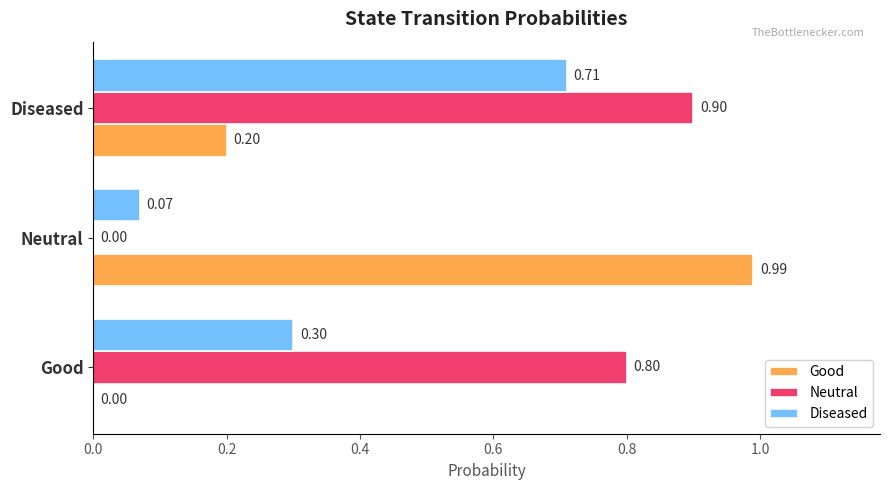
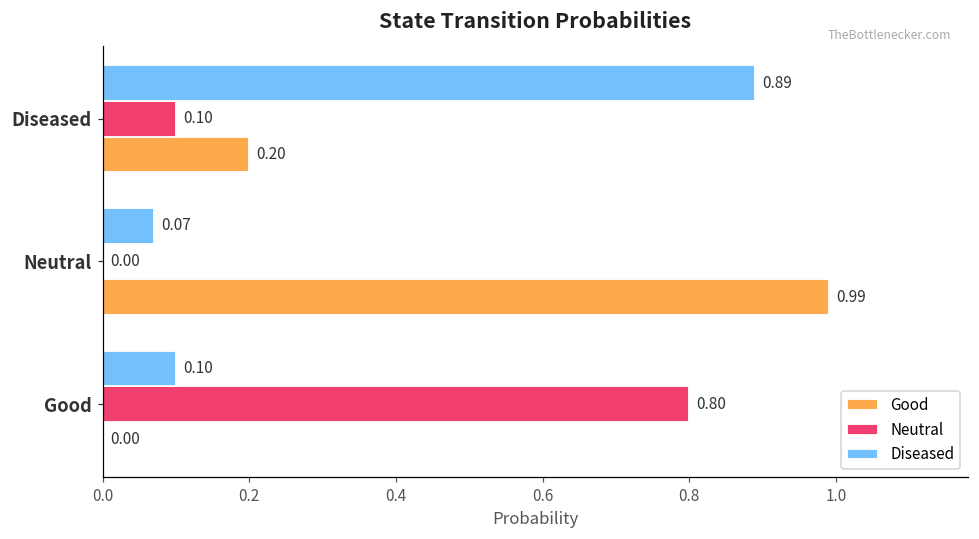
  {
    "Good": {
      "Diseased": 0.20,
      "Neutral": 0.99,
      "Good": 0.00
    },
    "Neutral": {
-     "Diseased": 0.90,
+     "Diseased": 0.10,
      "Neutral": 0.00,
      "Good": 0.80
    },
    "Diseased": {
-     "Diseased": 0.71,
+     "Diseased": 0.89,
      "Neutral": 0.07,
-     "Good": 0.30
+     "Good": 0.10
    }
  }
